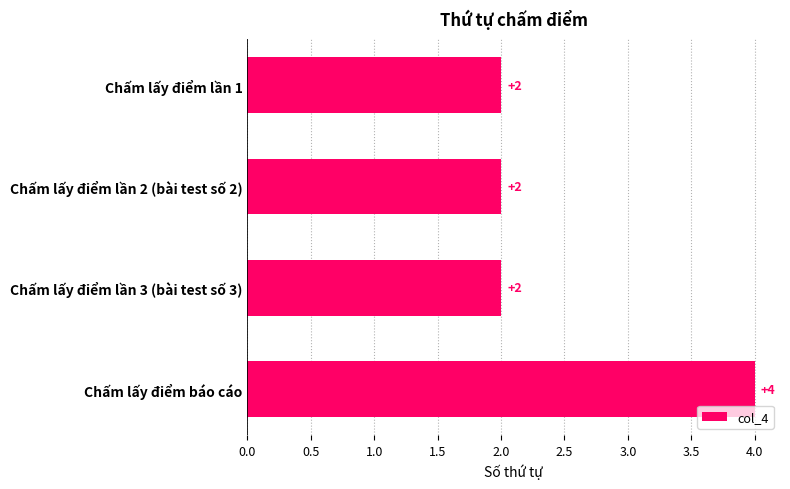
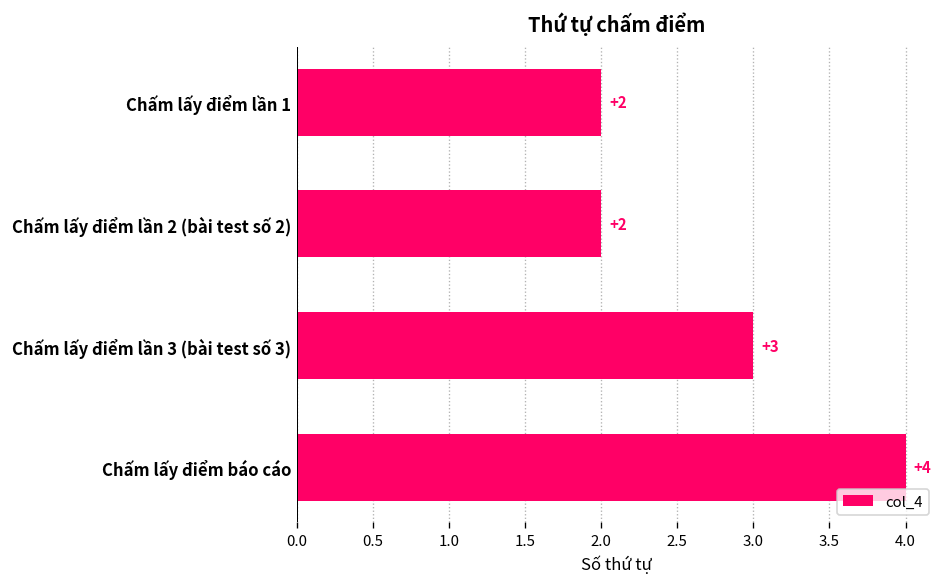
  {
    "Chấm lấy điểm lần 1": "+2",
    "Chấm lấy điểm lần 2 (bài test số 2)": "+2",
-   "Chấm lấy điểm lần 3 (bài test số 3)": "+2",
+   "Chấm lấy điểm lần 3 (bài test số 3)": "+3",
    "Chấm lấy điểm báo cáo": "+4"
  }
